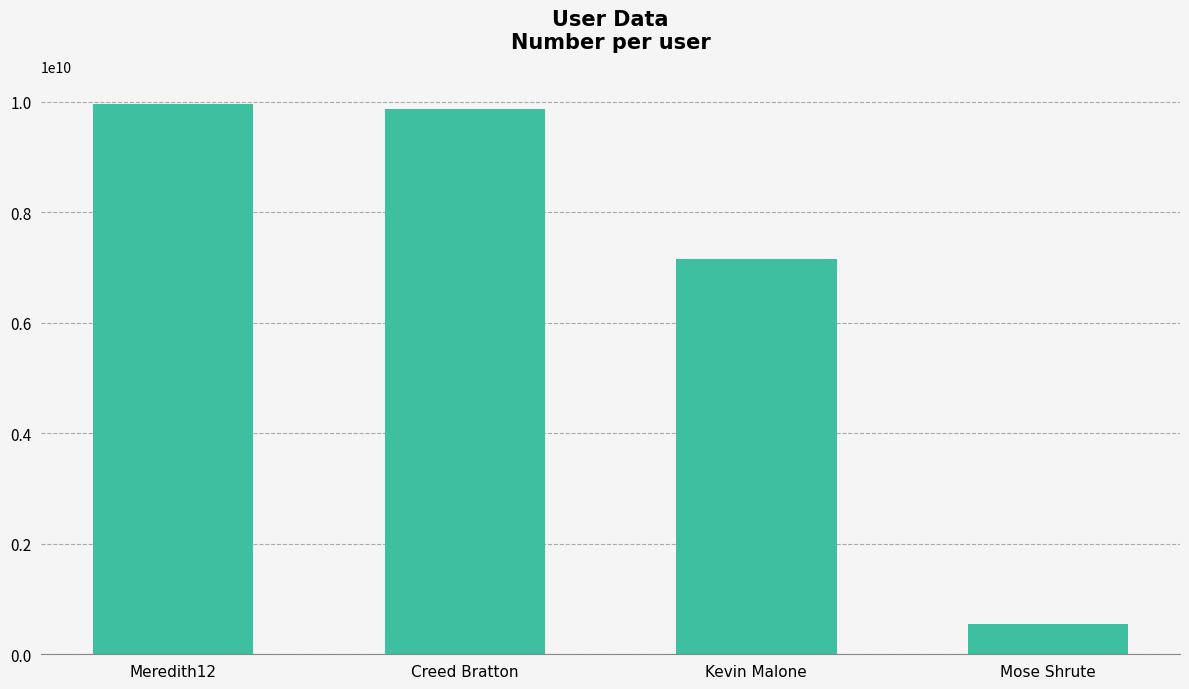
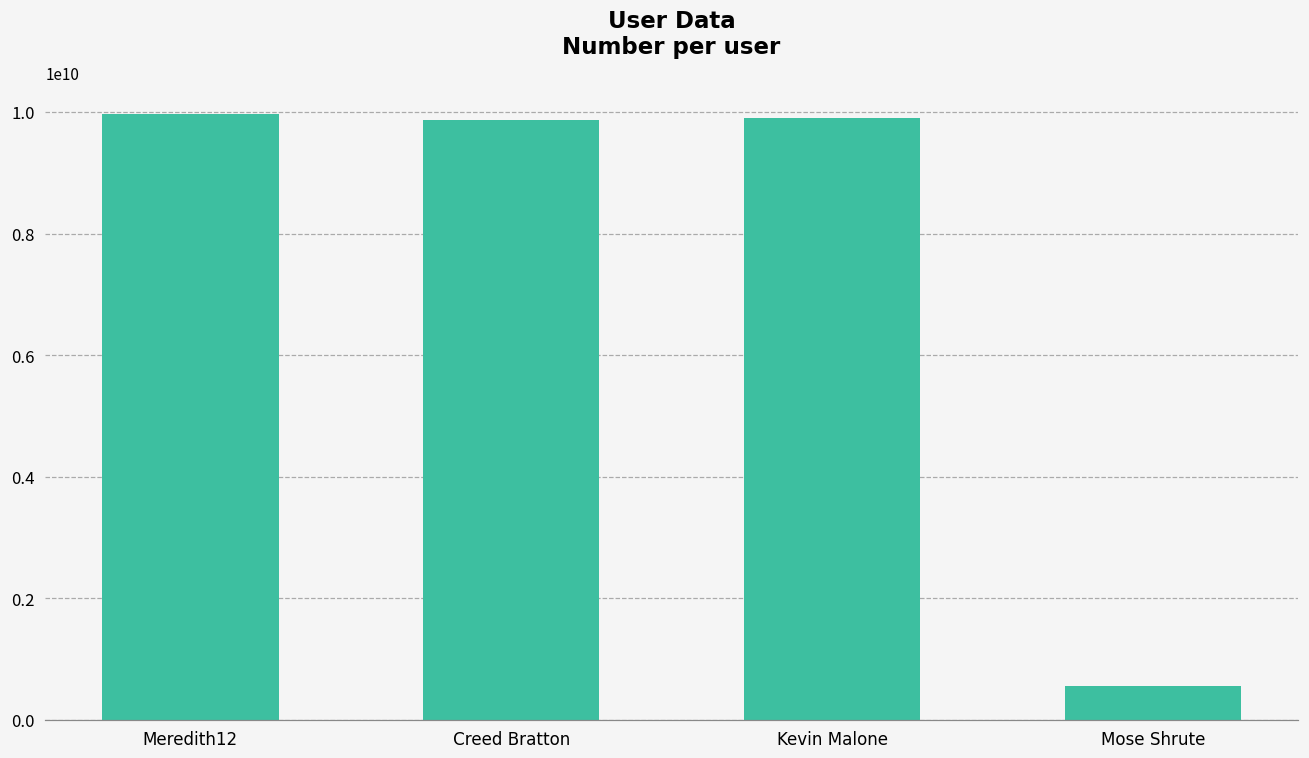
  {
    "Meredith12": 10000000000,
    "Creed Bratton": 9900000000,
-   "Kevin Malone": 7100000000,
+   "Kevin Malone": 9900000000,
    "Mose Shrute": 500000000
  }
